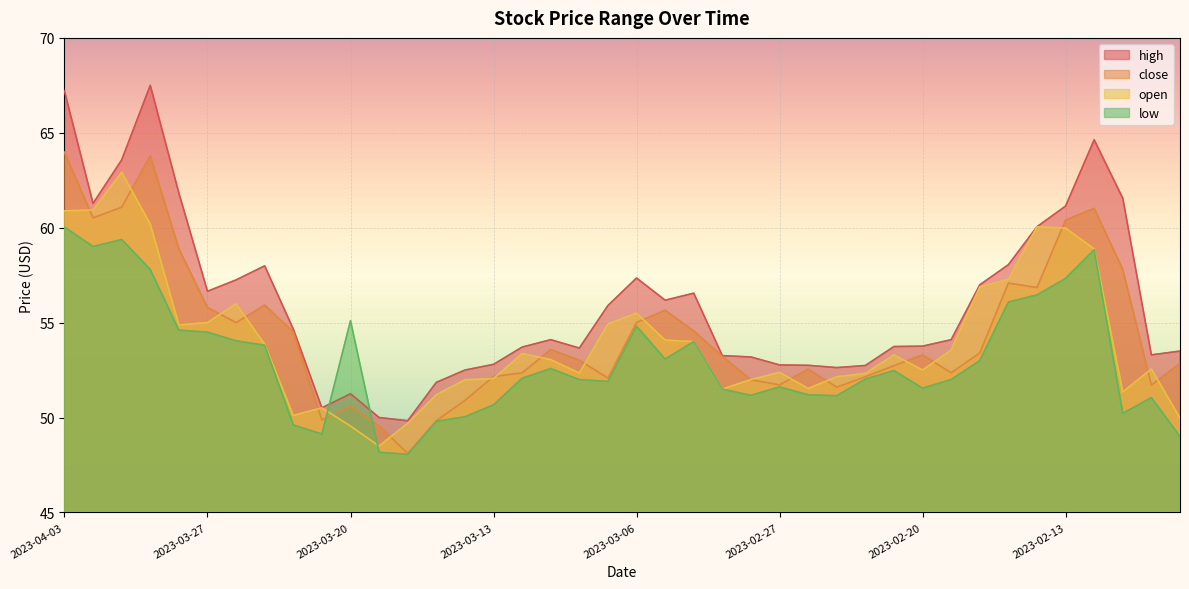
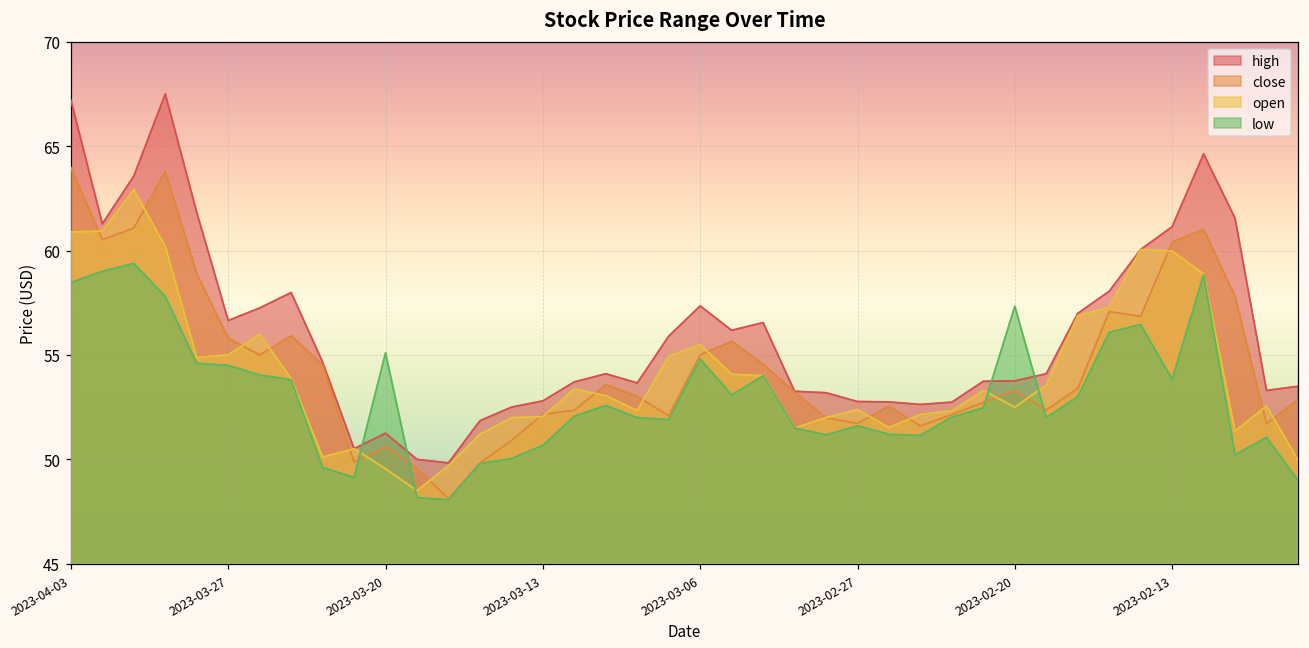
  {
    "low": {
-     "2023-04-03": 60.0,
+     "2023-04-03": 58.5,
      "2023-03-27": 54.5,
      "2023-03-20": 55.1,
      "2023-03-13": 50.7,
      "2023-03-06": 54.8,
-     "2023-02-20": 51.6,
-     "2023-02-13": 57.3
+     "2023-02-20": 57.3,
+     "2023-02-13": 53.8
    }
  }
